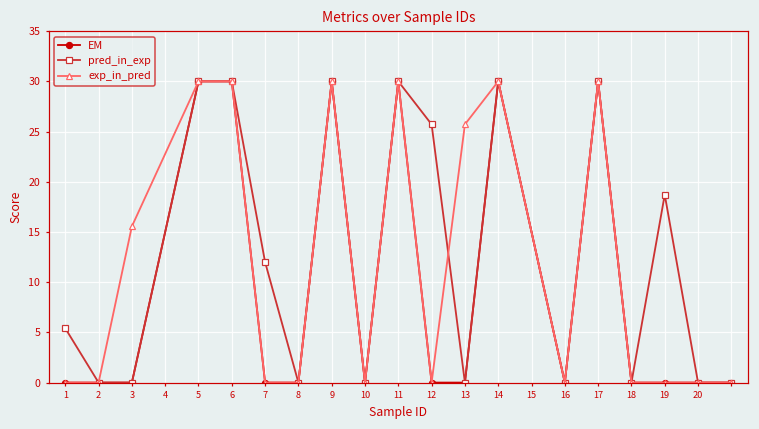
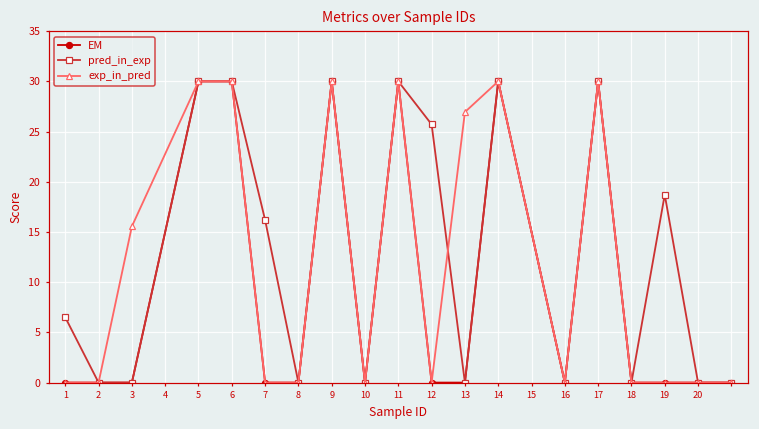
  {
    "pred_in_exp": {
-     "1": 5,
-     "7": 12,
+     "1": 6,
+     "7": 16,
      "12": 26,
      "19": 19
    },
    "exp_in_pred": {
      "3": 16,
-     "13": 26
+     "13": 27
    }
  }
